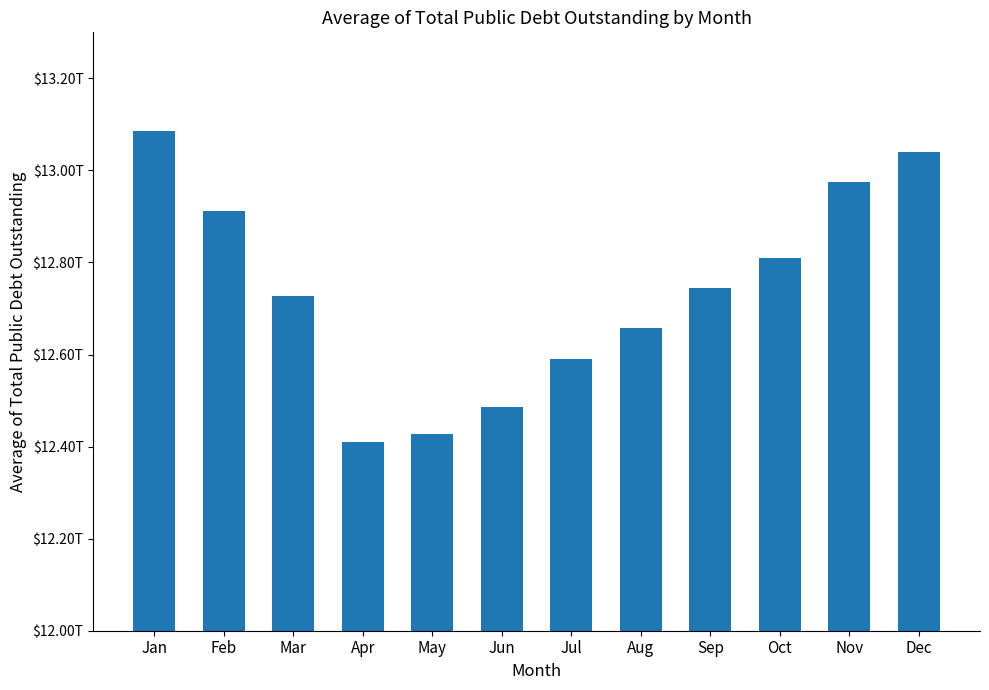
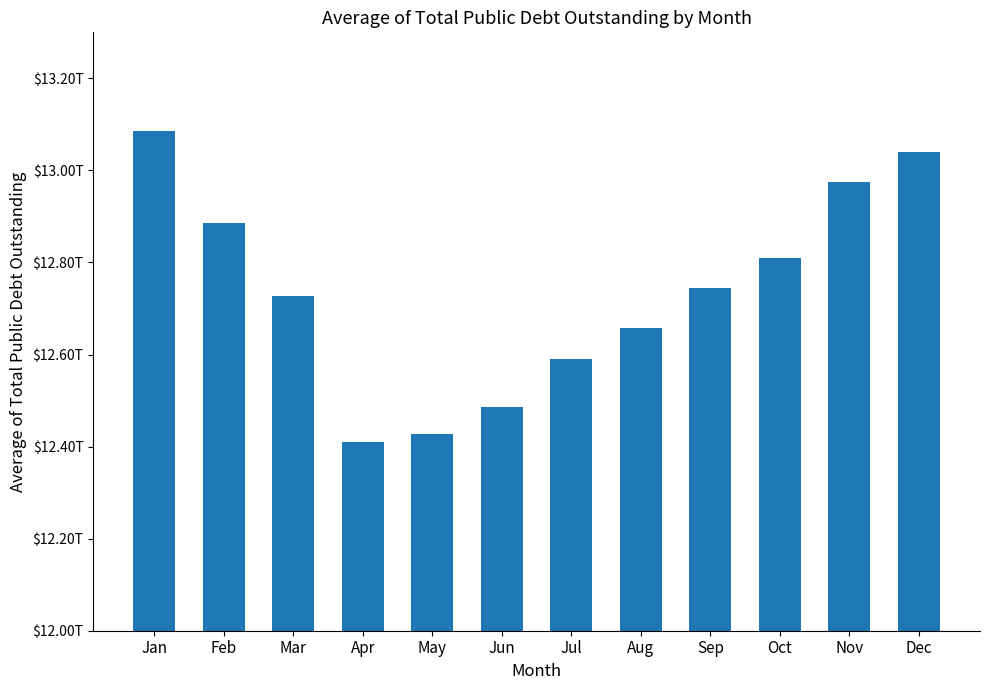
  {
    "Jan": "$13.09T",
-   "Feb": "$12.91T",
+   "Feb": "$12.89T",
    "Mar": "$12.73T",
    "Apr": "$12.41T",
    "May": "$12.43T",
    "Jun": "$12.49T",
    "Jul": "$12.59T",
    "Aug": "$12.66T",
    "Sep": "$12.74T",
    "Oct": "$12.81T",
    "Nov": "$12.97T",
    "Dec": "$13.04T"
  }
